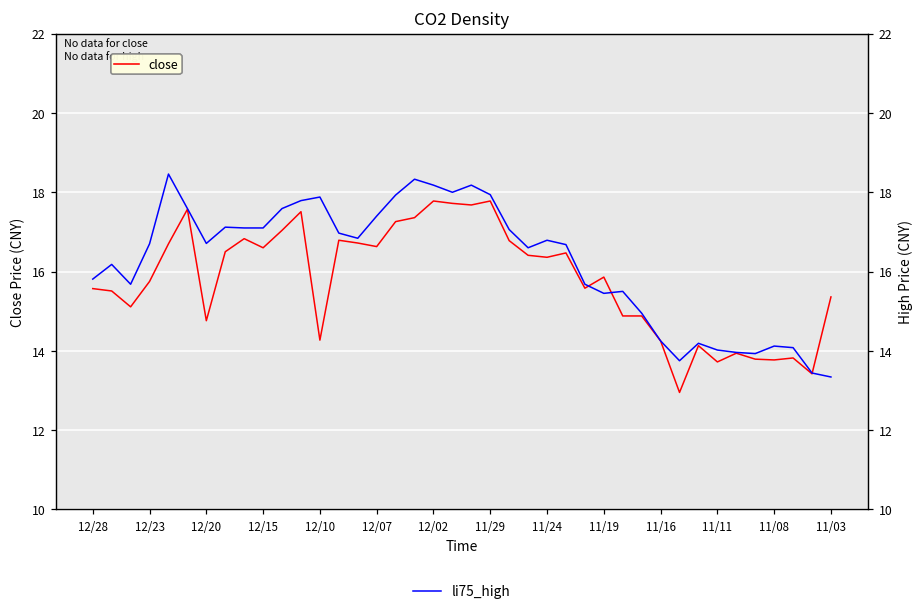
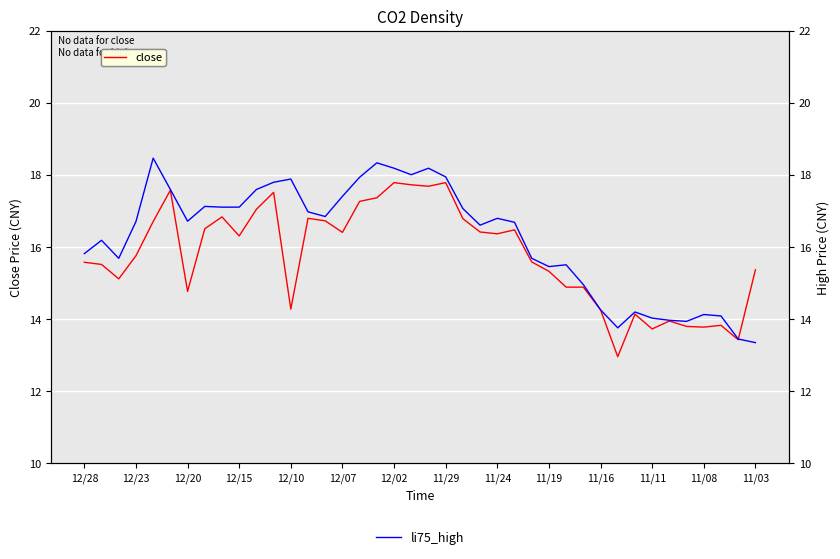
  {
    "close": {
      "12/28": 15.6,
      "12/23": 15.8,
      "12/20": 14.8,
-     "12/15": 16.6,
+     "12/15": 16.3,
      "12/10": 14.3,
-     "12/07": 16.6,
+     "12/07": 16.4,
      "12/02": 17.8,
      "11/29": 17.8,
      "11/24": 16.4,
-     "11/19": 15.9,
+     "11/19": 15.3,
      "11/16": 14.3,
      "11/11": 13.7,
      "11/08": 13.8,
      "11/03": 15.4
    }
  }
